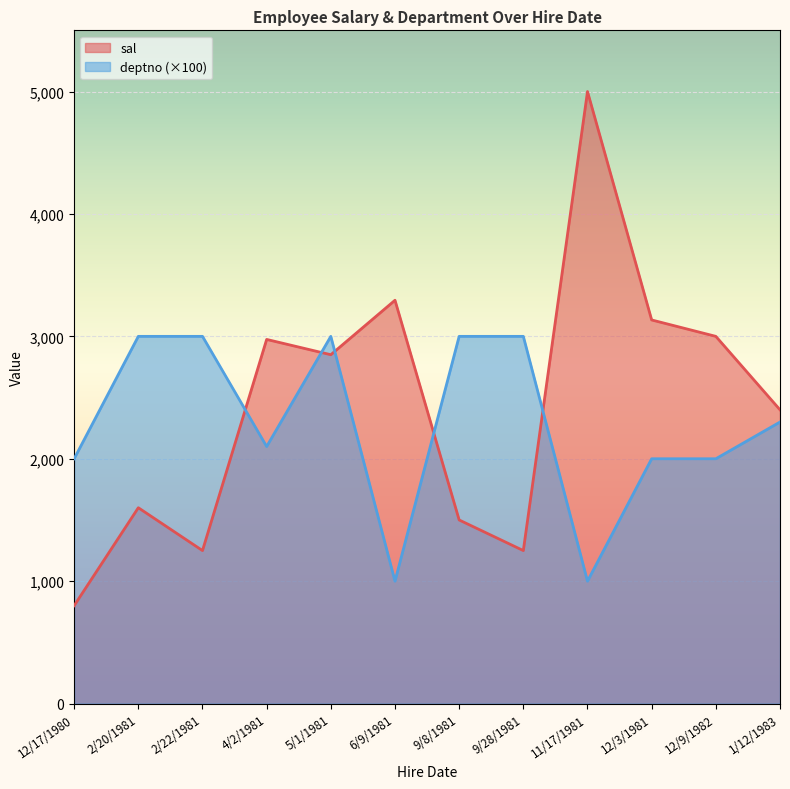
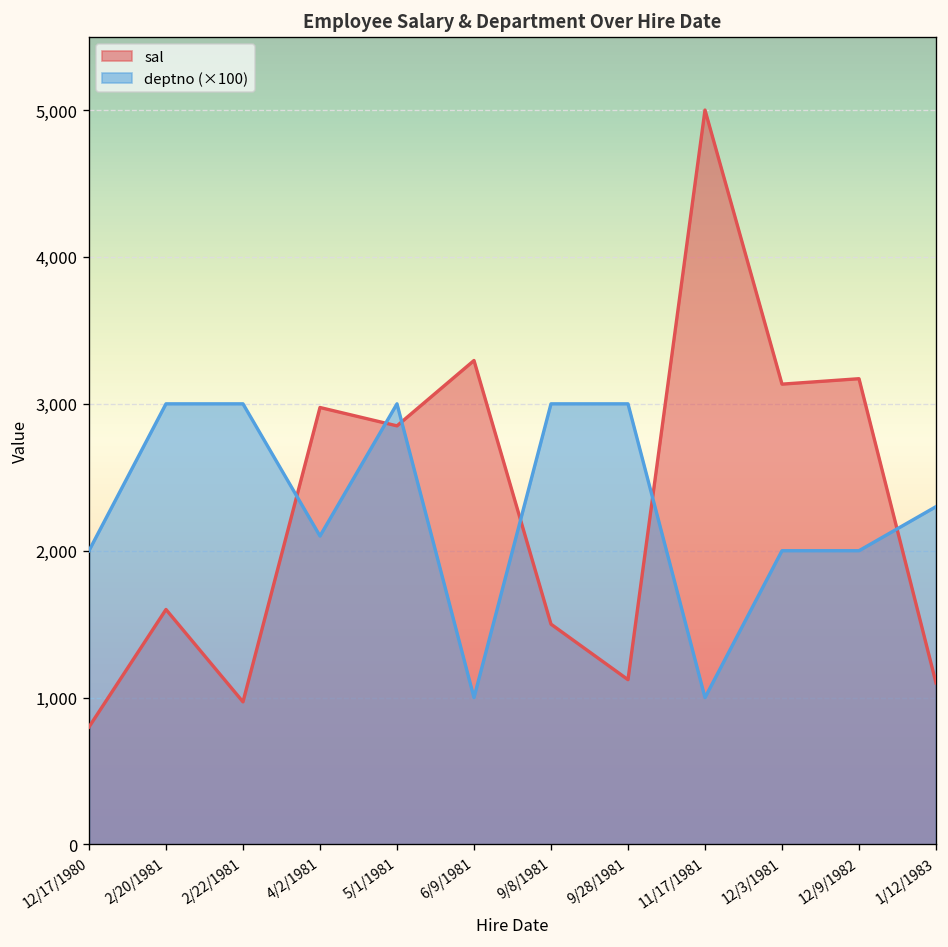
  {
    "sal": {
      "12/17/1980": "800",
      "2/20/1981": "1,600",
-     "2/22/1981": "1,250",
+     "2/22/1981": "970",
      "4/2/1981": "2,980",
      "5/1/1981": "2,850",
      "6/9/1981": "3,300",
      "9/8/1981": "1,500",
-     "9/28/1981": "1,250",
+     "9/28/1981": "1,120",
      "11/17/1981": "5,000",
      "12/3/1981": "3,130",
-     "12/9/1982": "3,000",
-     "1/12/1983": "2,400"
+     "12/9/1982": "3,170",
+     "1/12/1983": "1,100"
    },
    "deptno (×100)": {
      "12/17/1980": "2,000",
      "2/20/1981": "3,000",
      "2/22/1981": "3,000",
      "4/2/1981": "2,100",
      "5/1/1981": "3,000",
      "6/9/1981": "1,000",
      "9/8/1981": "3,000",
      "9/28/1981": "3,000",
      "11/17/1981": "1,000",
      "12/3/1981": "2,000",
      "12/9/1982": "2,000",
      "1/12/1983": "2,300"
    }
  }
